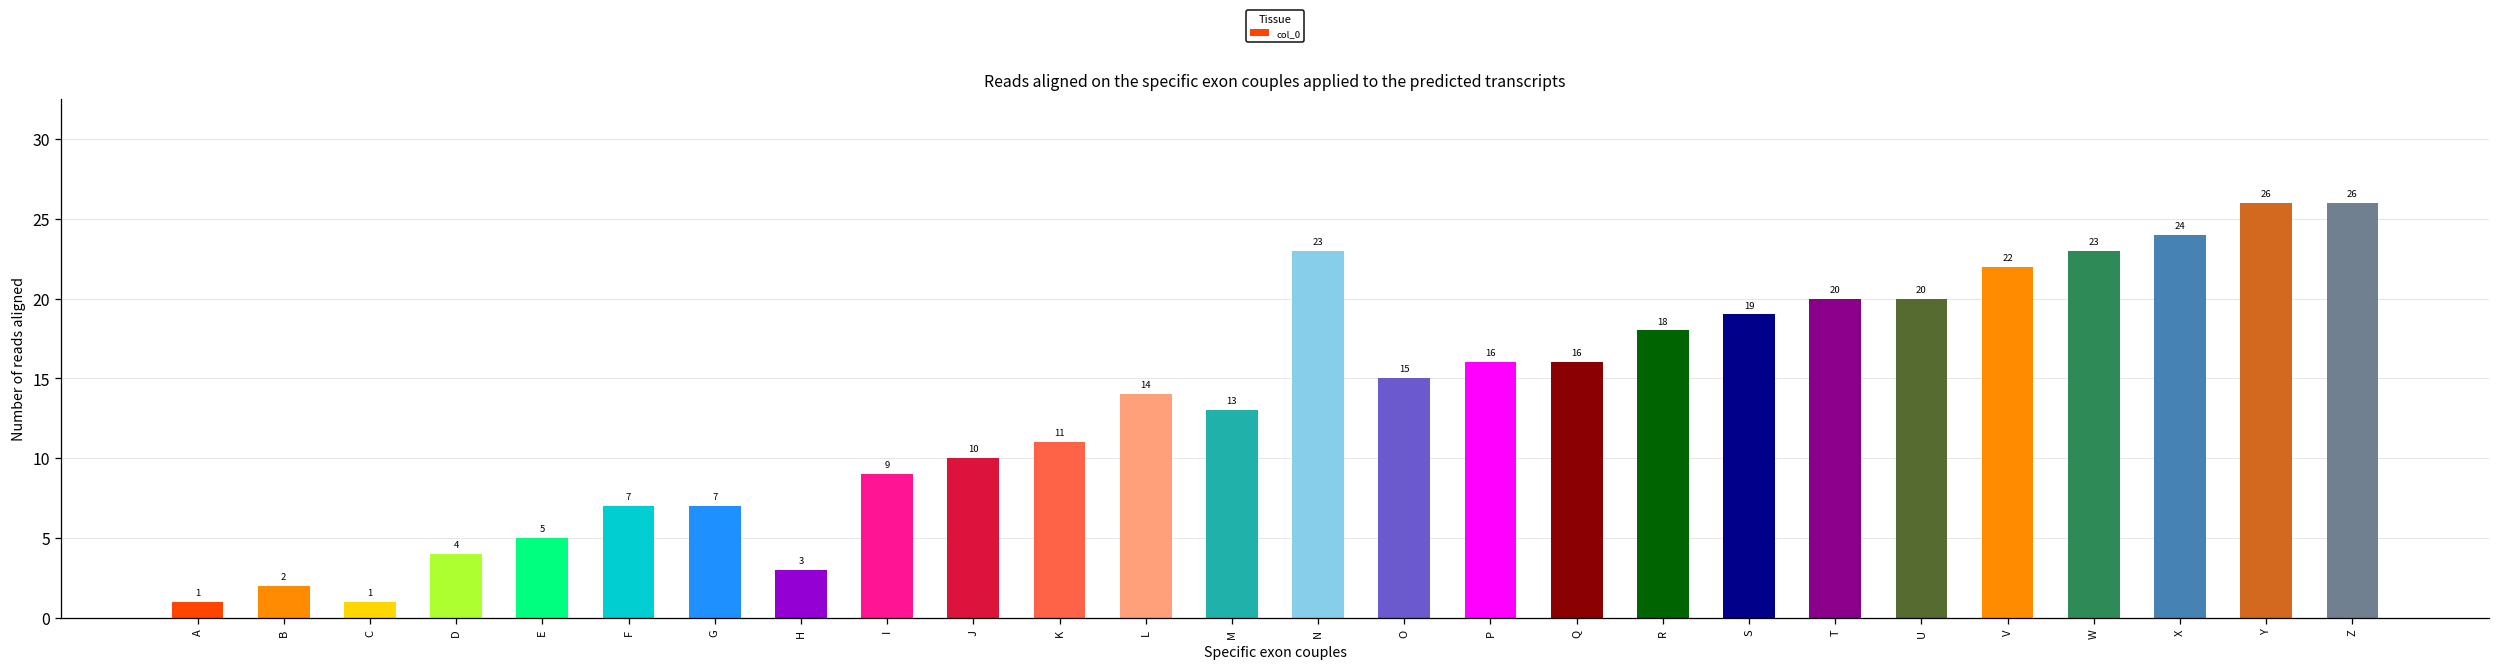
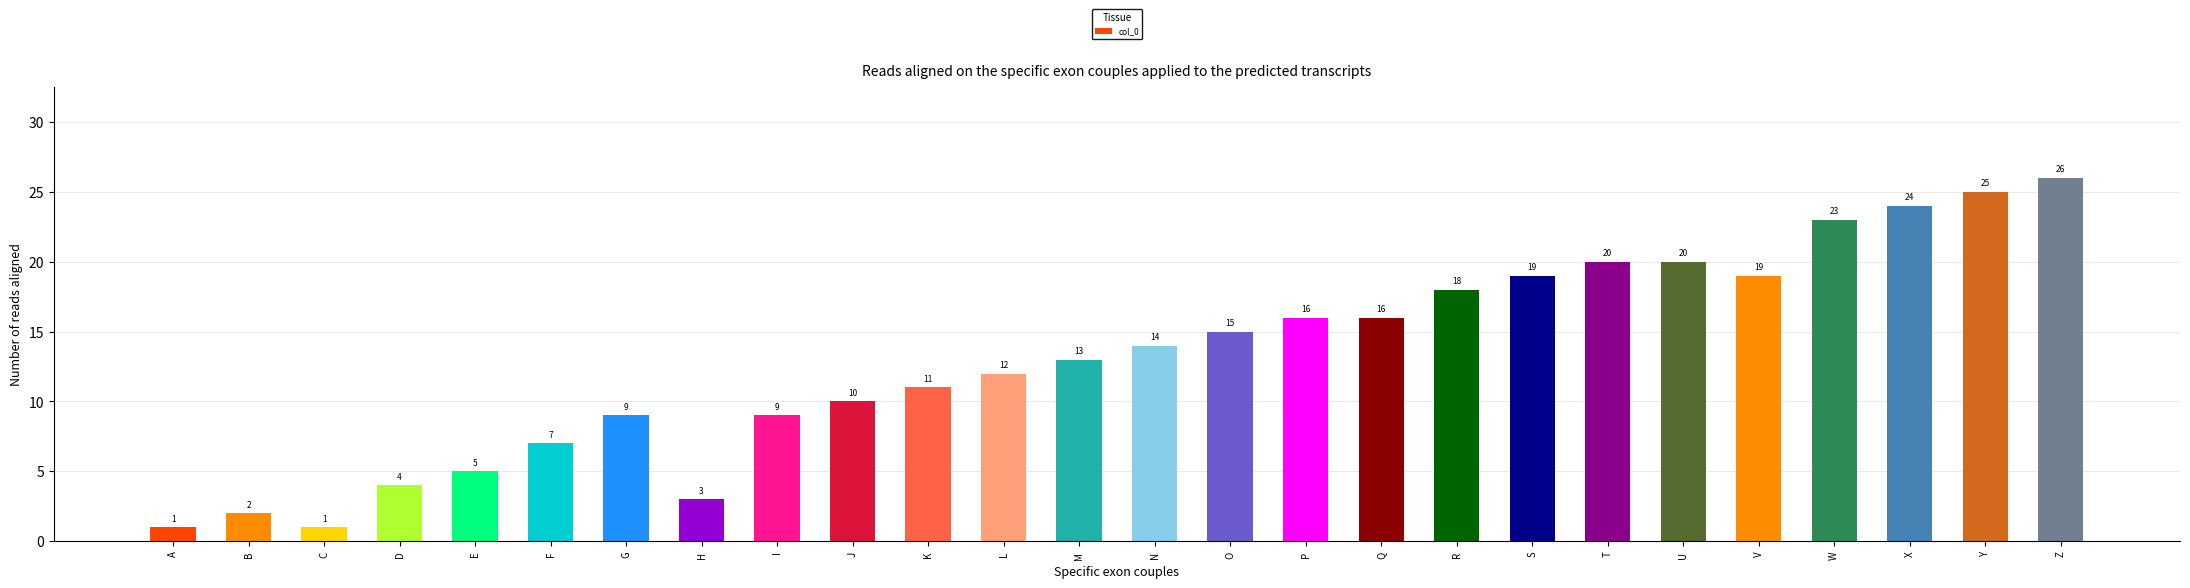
  {
    "A": 1,
    "B": 2,
    "C": 1,
    "D": 4,
    "E": 5,
    "F": 7,
-   "G": 7,
+   "G": 9,
    "H": 3,
    "J": 10,
    "K": 11,
-   "L": 14,
+   "L": 12,
    "M": 13,
-   "N": 23,
+   "N": 14,
    "O": 15,
    "P": 16,
    "Q": 16,
    "R": 18,
    "S": 19,
    "T": 20,
    "U": 20,
-   "V": 22,
+   "V": 19,
    "W": 23,
    "X": 24,
-   "Y": 26,
+   "Y": 25,
    "Z": 26
  }
